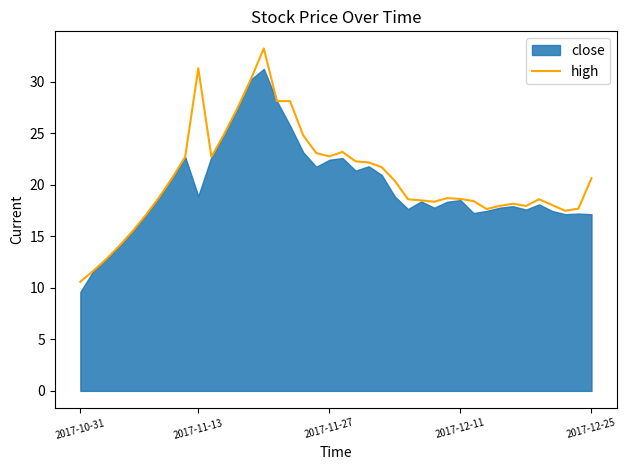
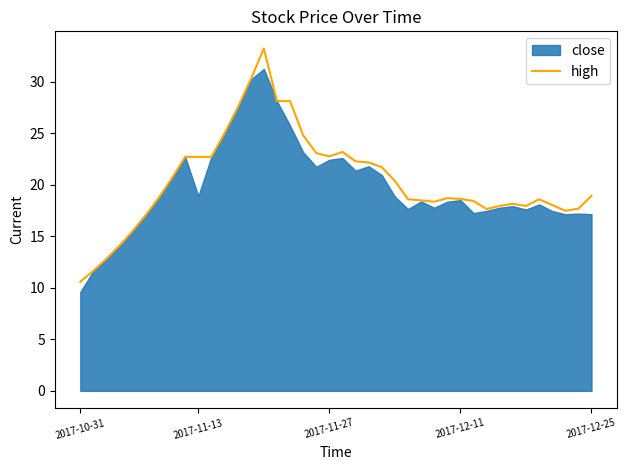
  {
    "high": {
      "2017-10-31": 10.6,
-     "2017-11-13": 31.3,
+     "2017-11-13": 22.7,
      "2017-11-27": 22.8,
-     "2017-12-25": 20.6
+     "2017-12-25": 18.9
    },
    "close": {
      "2017-10-31": 9.6,
      "2017-11-13": 18.9,
      "2017-11-27": 22.4,
      "2017-12-25": 17.1
    }
  }
